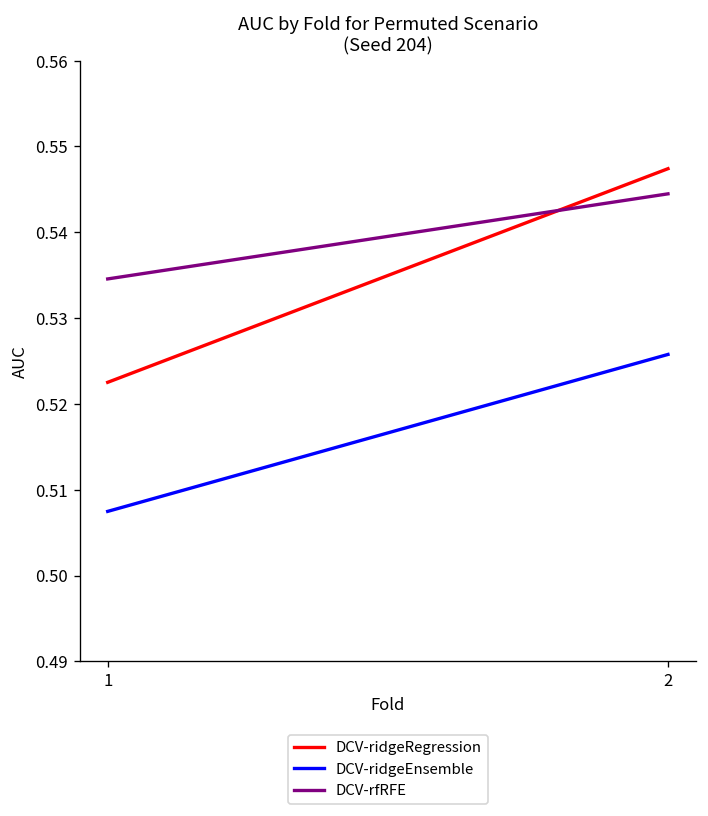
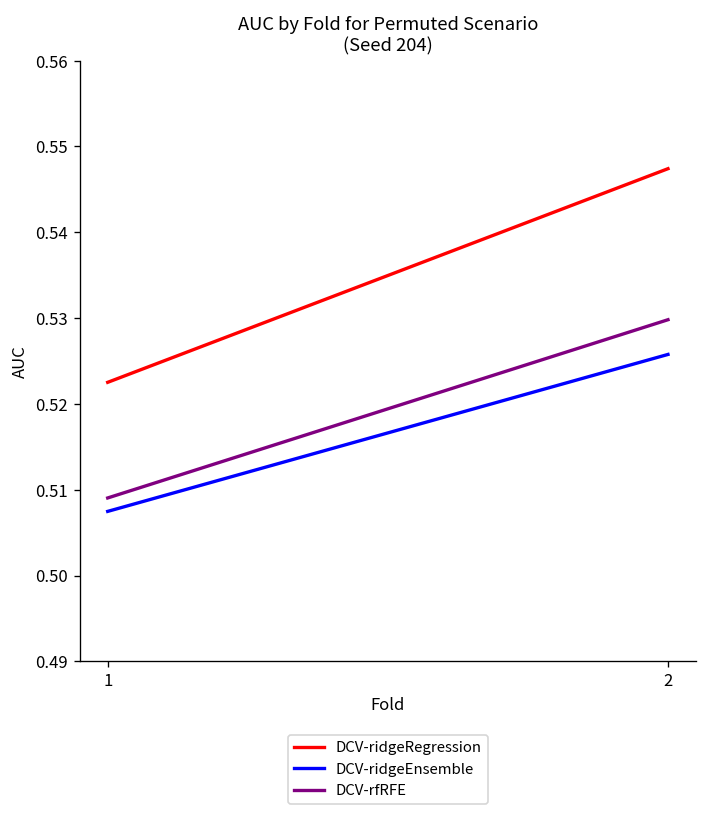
  {
    "DCV-ridgeRegression": {
      "1": 0.523,
      "2": 0.547
    },
    "DCV-ridgeEnsemble": {
      "1": 0.507,
      "2": 0.526
    },
    "DCV-rfRFE": {
-     "1": 0.535,
-     "2": 0.544
+     "1": 0.509,
+     "2": 0.530
    }
  }
